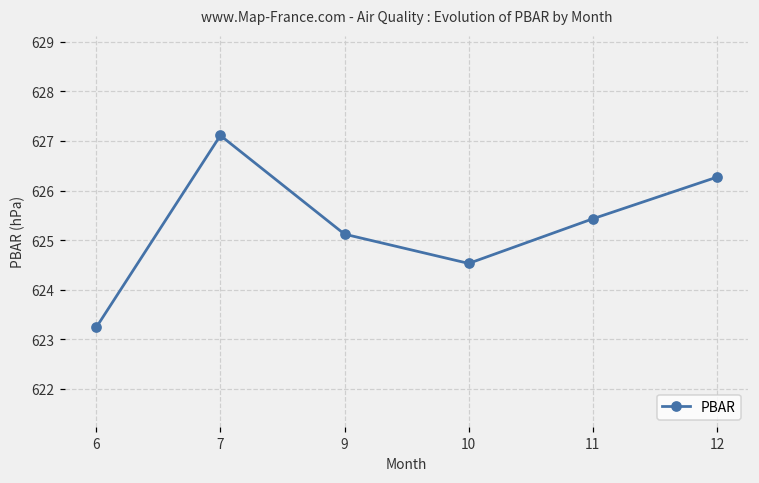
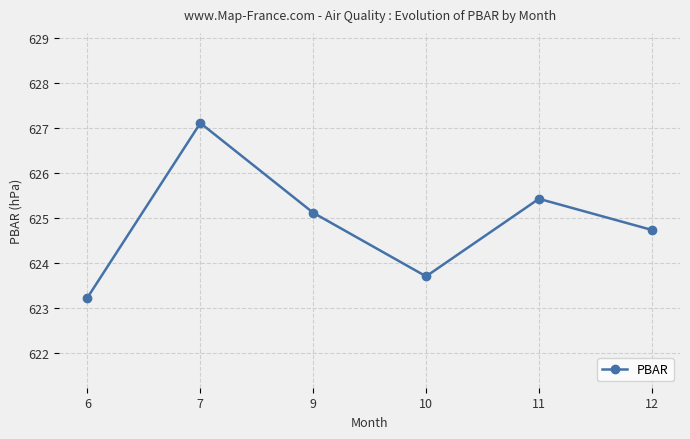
  {
    "6": 623.2,
    "7": 627.1,
    "9": 625.1,
-   "10": 624.5,
+   "10": 623.7,
    "11": 625.4,
-   "12": 626.3
+   "12": 624.7
  }
